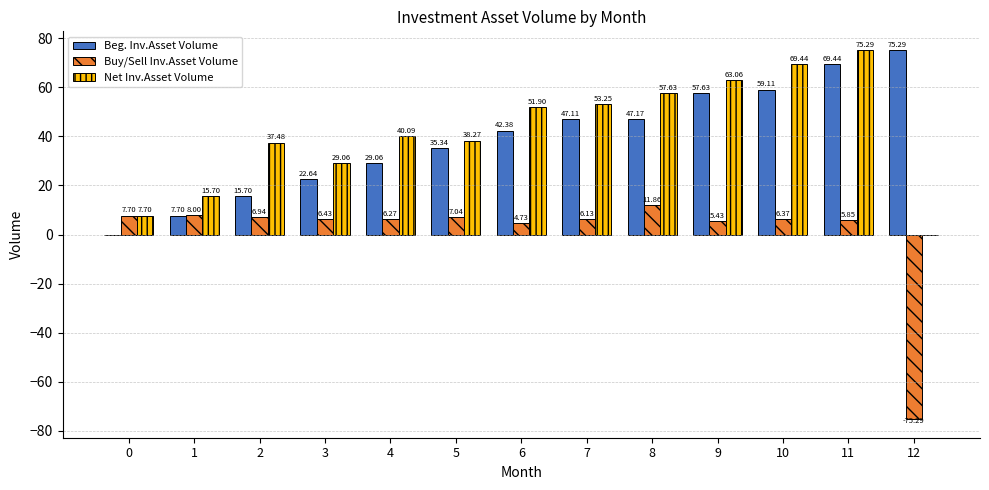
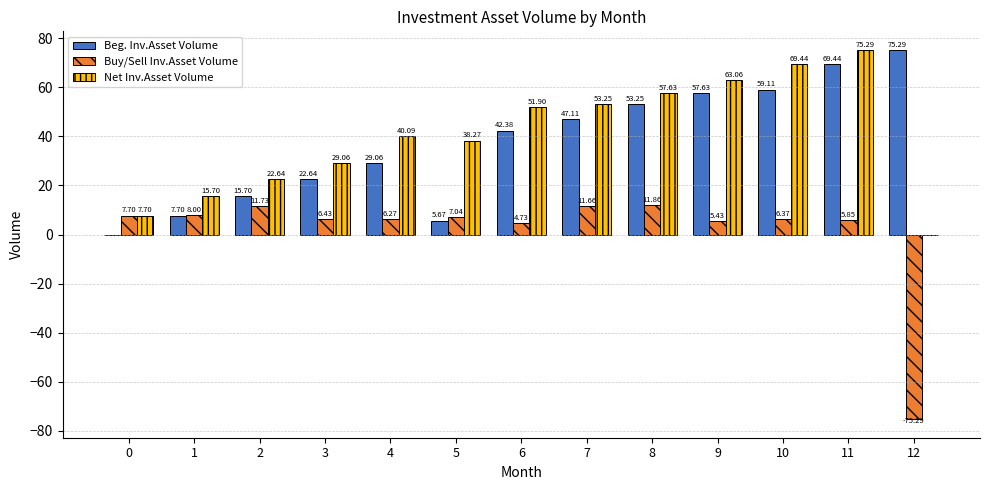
  {
    "Beg. Inv.Asset Volume": {
      "1": 7.70,
      "2": 15.70,
      "3": 22.64,
      "4": 29.06,
-     "5": 35.34,
+     "5": 5.67,
      "6": 42.38,
      "7": 47.11,
-     "8": 47.17,
+     "8": 53.25,
      "9": 57.63,
      "10": 59.11,
      "11": 69.44,
      "12": 75.29
    },
    "Buy/Sell Inv.Asset Volume": {
      "0": 7.70,
      "1": 8.00,
-     "2": 6.94,
+     "2": 11.73,
      "3": 6.43,
      "4": 6.27,
      "5": 7.04,
      "6": 4.73,
-     "7": 6.13,
+     "7": 11.66,
      "8": 11.86,
      "9": 5.43,
      "10": 6.37,
      "11": 5.85,
      "12": -75.29
    },
    "Net Inv.Asset Volume": {
      "0": 7.70,
      "1": 15.70,
-     "2": 37.48,
+     "2": 22.64,
      "3": 29.06,
      "4": 40.09,
      "5": 38.27,
      "6": 51.90,
      "7": 53.25,
      "8": 57.63,
      "9": 63.06,
      "10": 69.44,
      "11": 75.29
    }
  }
